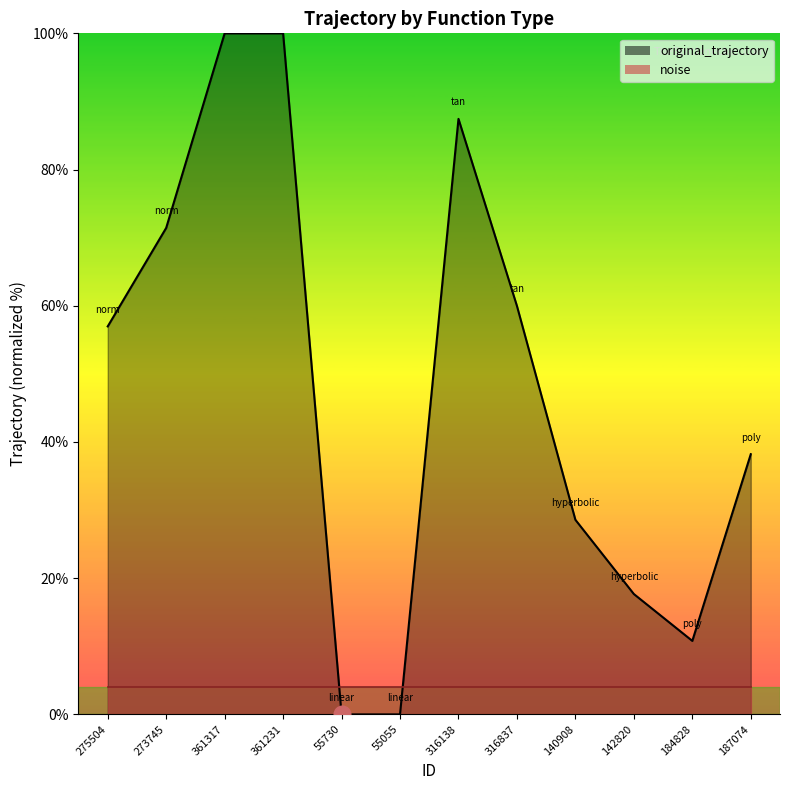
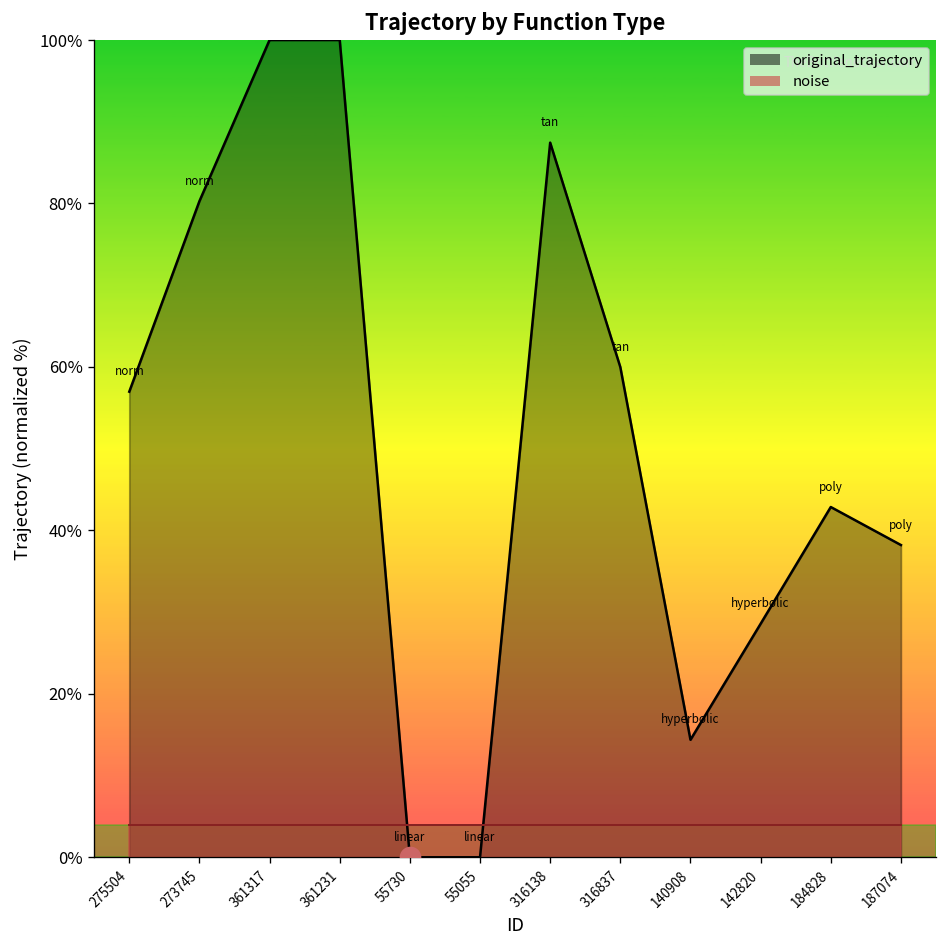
  {
    "original_trajectory": {
      "275504": "57%",
-     "273745": "71%",
+     "273745": "80%",
      "361317": "100%",
      "361231": "100%",
      "55055": "0%",
      "316138": "87%",
      "316837": "60%",
-     "140908": "29%",
-     "142820": "18%",
-     "184828": "11%",
+     "140908": "14%",
+     "142820": "29%",
+     "184828": "43%",
      "187074": "38%"
    }
  }
